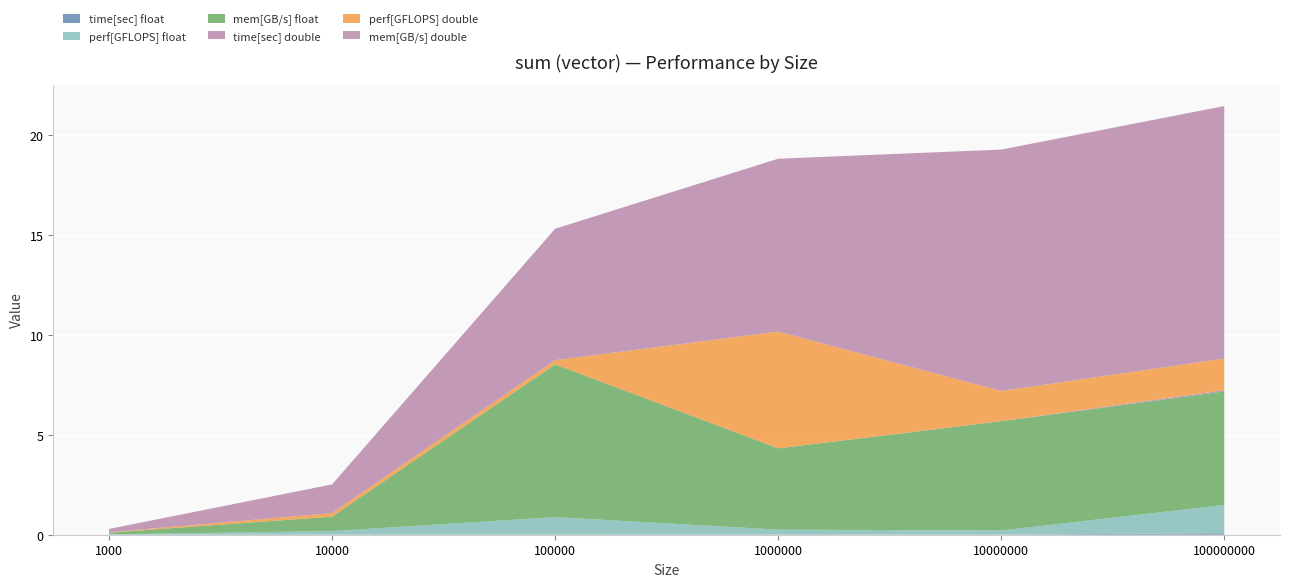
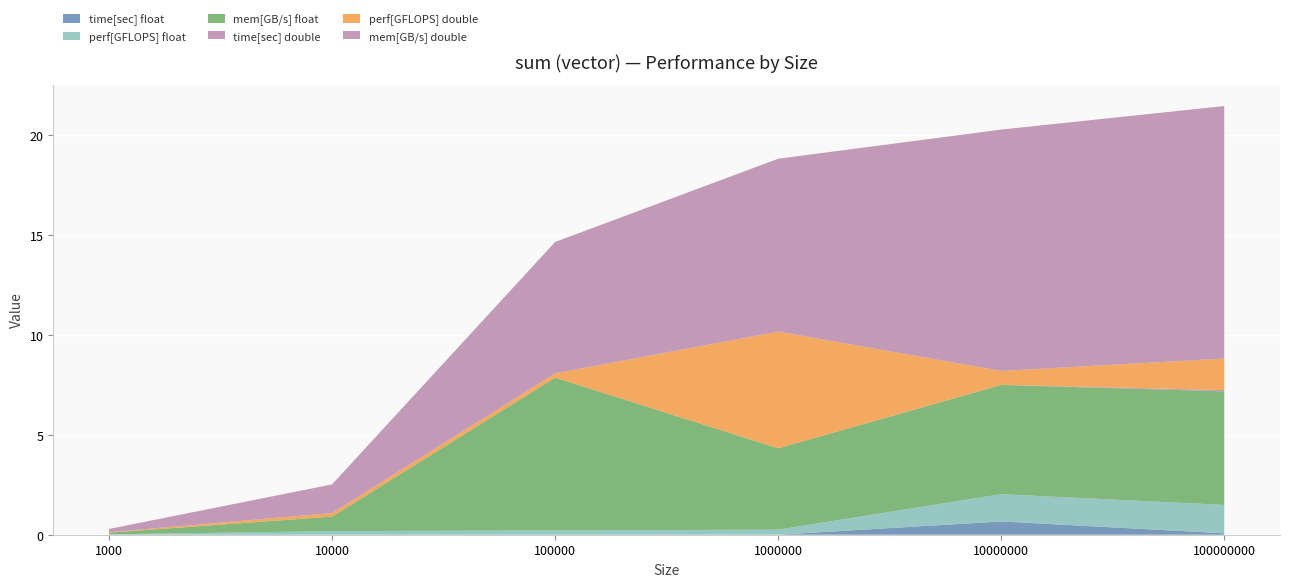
  {
    "time[sec] float": {
-     "10000000": 0.0
+     "10000000": 0.7
    },
    "perf[GFLOPS] float": {
      "10000": 0.2,
-     "100000": 0.9,
+     "100000": 0.2,
      "1000000": 0.3,
-     "10000000": 0.2,
+     "10000000": 1.4,
      "100000000": 1.4
    },
    "perf[GFLOPS] double": {
      "10000": 0.2,
      "100000": 0.2,
      "1000000": 5.8,
-     "10000000": 1.5,
+     "10000000": 0.7,
      "100000000": 1.6
    }
  }
